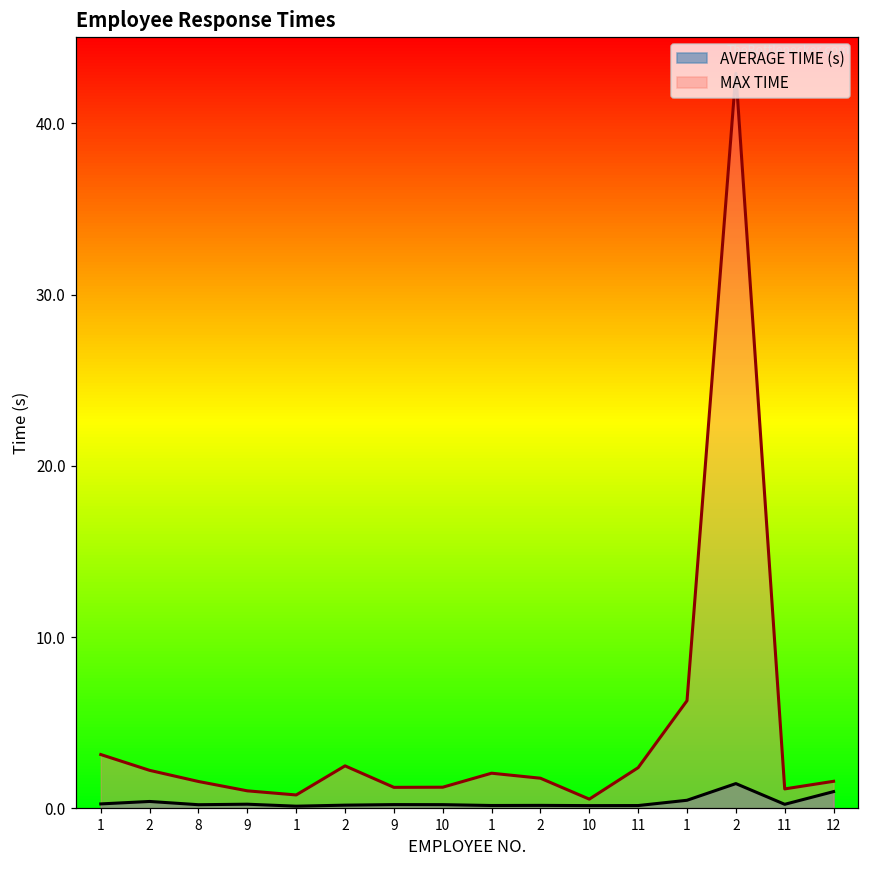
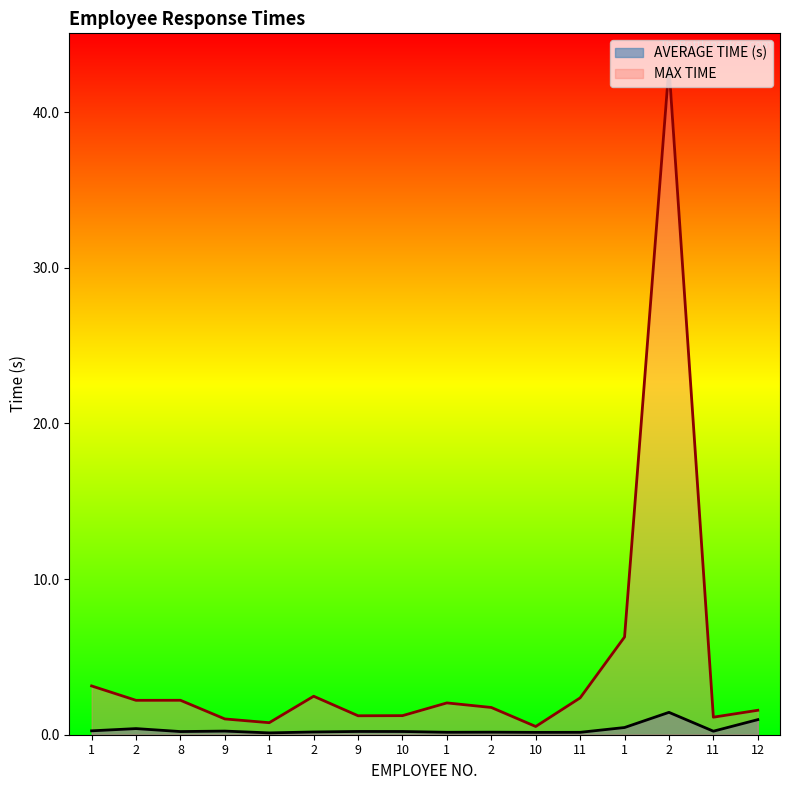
  {
    "AVERAGE TIME (s)": {
      "8": 0.2,
      "12": 1.0
    },
    "MAX TIME": {
-     "8": 1.6,
+     "8": 2.2,
      "12": 1.6
    }
  }
